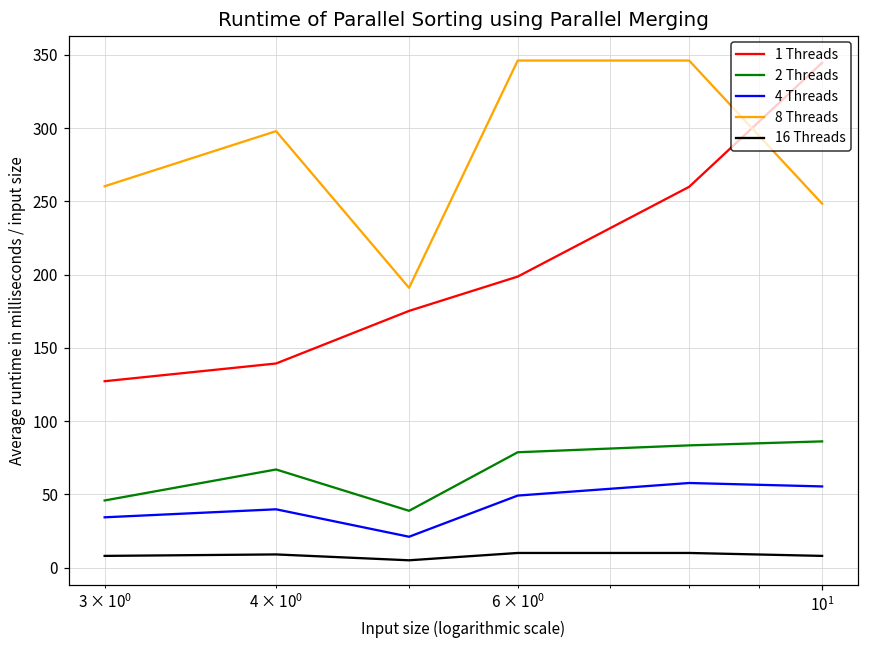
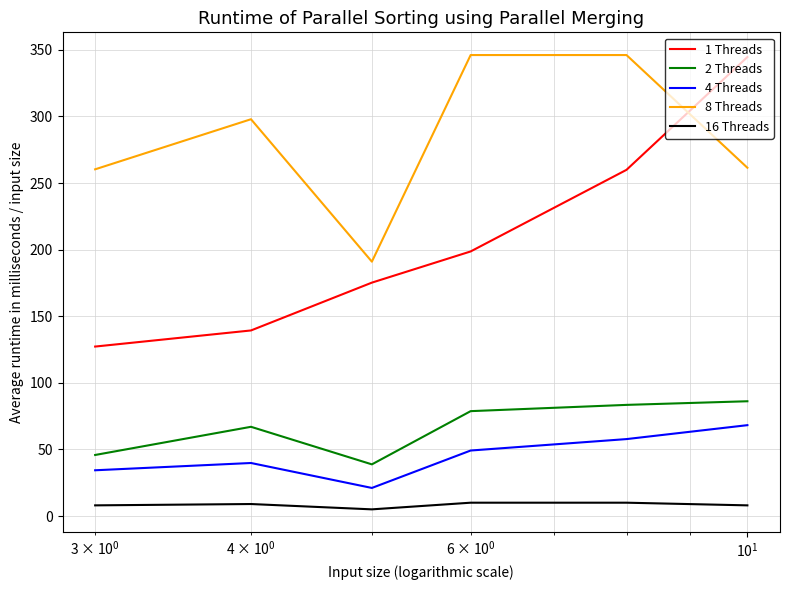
  {
    "2 Threads": {
      "10^1": 86
    },
    "4 Threads": {
-     "10^1": 55
+     "10^1": 68
    },
    "8 Threads": {
-     "10^1": 248
+     "10^1": 261
    },
    "16 Threads": {
      "10^1": 8
    }
  }
